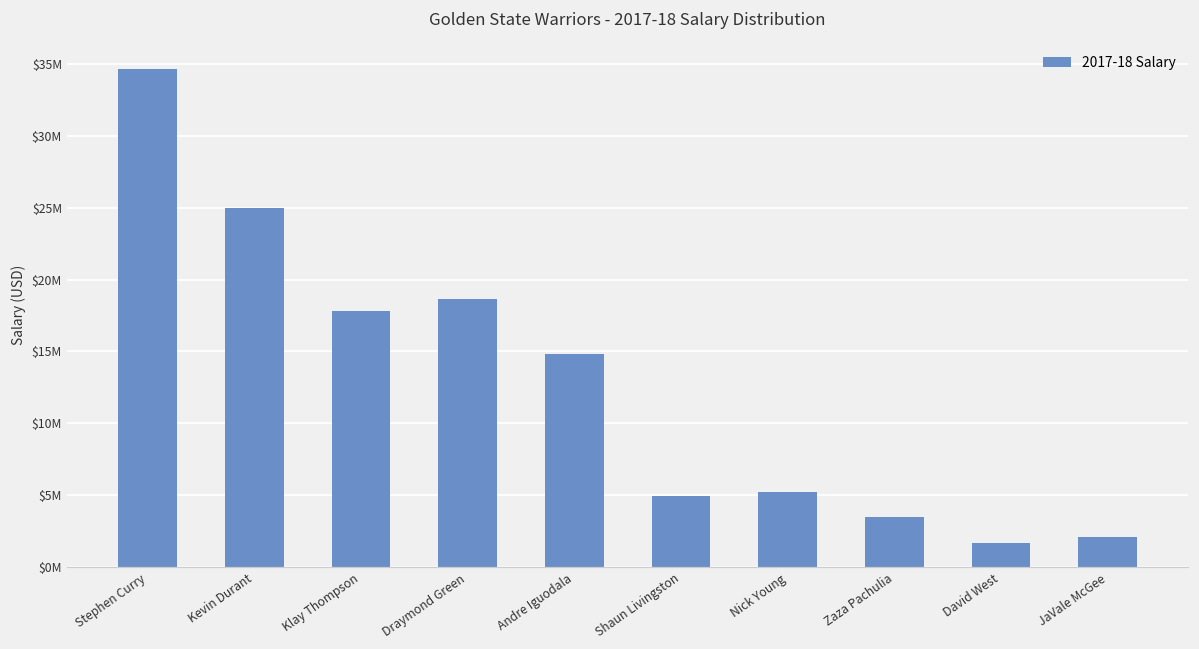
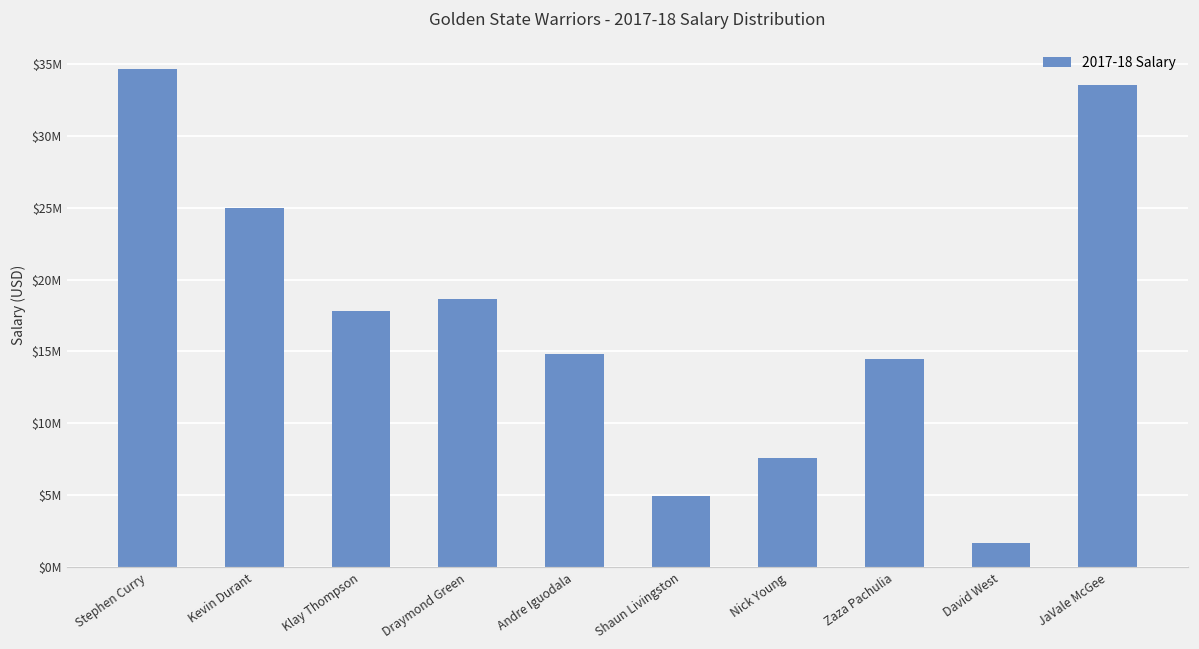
  {
    "Stephen Curry": "$34700000",
    "Kevin Durant": "$25000000",
    "Klay Thompson": "$17800000",
    "Draymond Green": "$18600000",
    "Andre Iguodala": "$14800000",
    "Shaun Livingston": "$5000000",
-   "Nick Young": "$5200000",
-   "Zaza Pachulia": "$3500000",
+   "Nick Young": "$7600000",
+   "Zaza Pachulia": "$14500000",
    "David West": "$1700000",
-   "JaVale McGee": "$2100000"
+   "JaVale McGee": "$33500000"
  }
